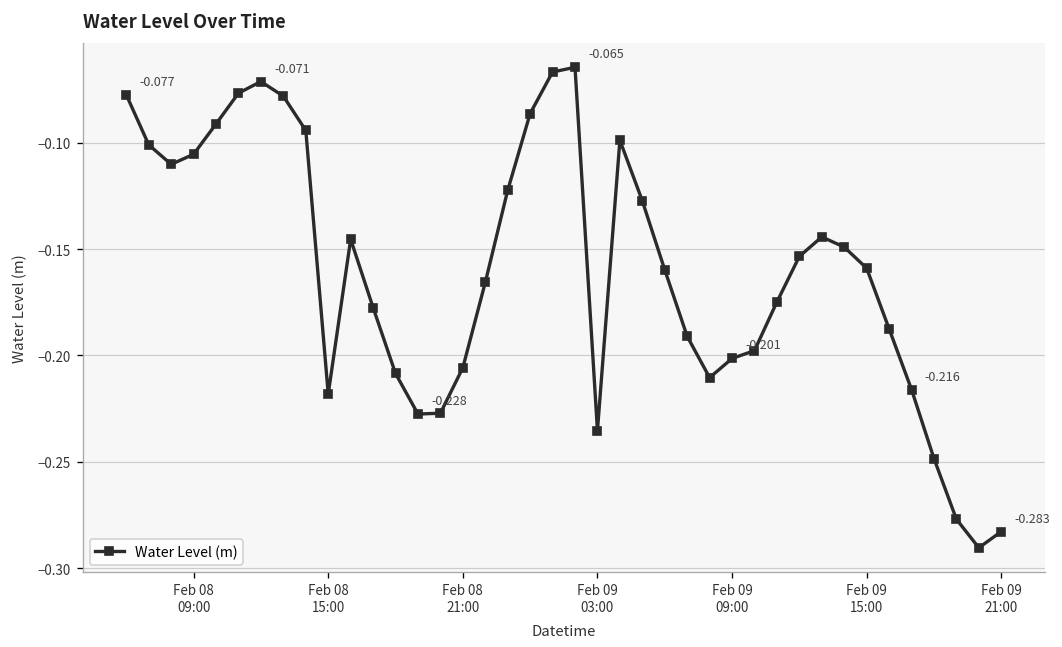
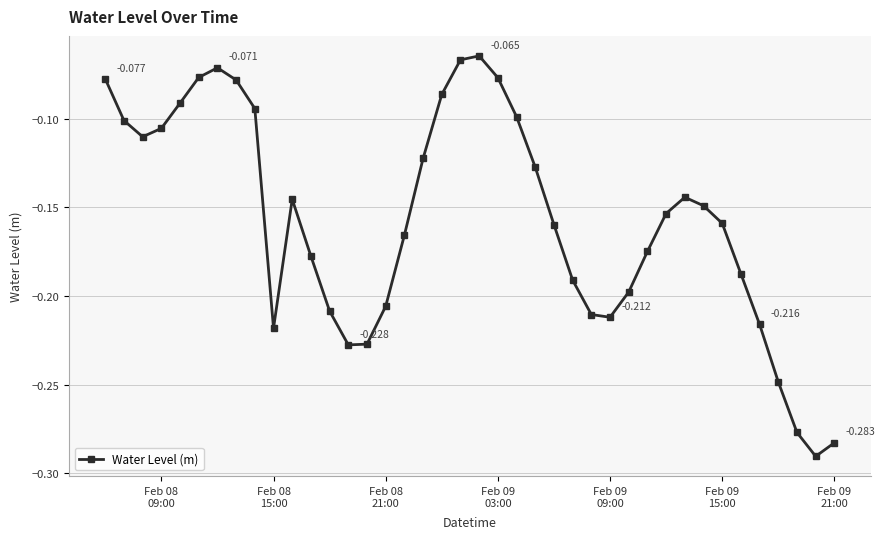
  {
-   "Feb 09 03:00": -0.235,
-   "Feb 09 09:00": -0.201,
+   "Feb 09 03:00": -0.077,
+   "Feb 09 09:00": -0.212,
    "Feb 09 21:00": -0.283
  }
